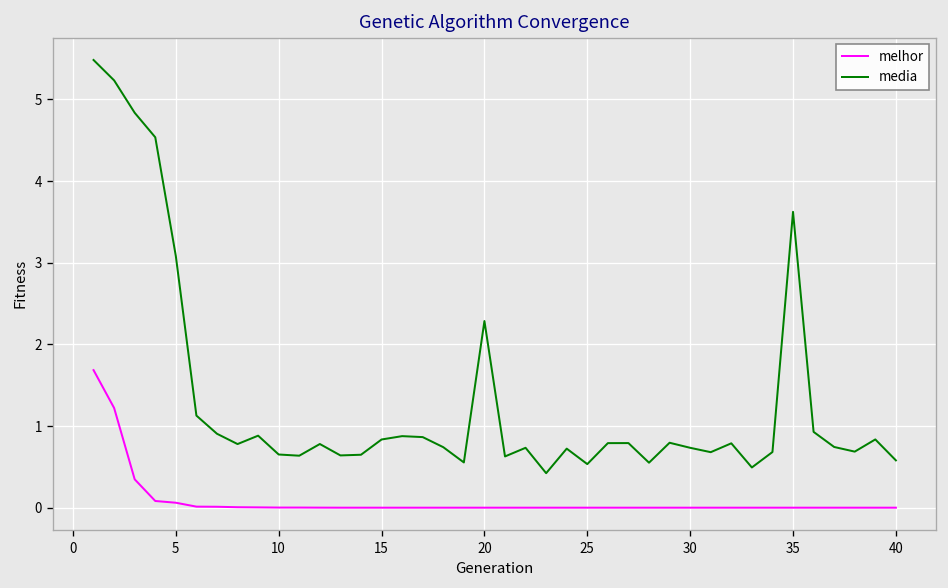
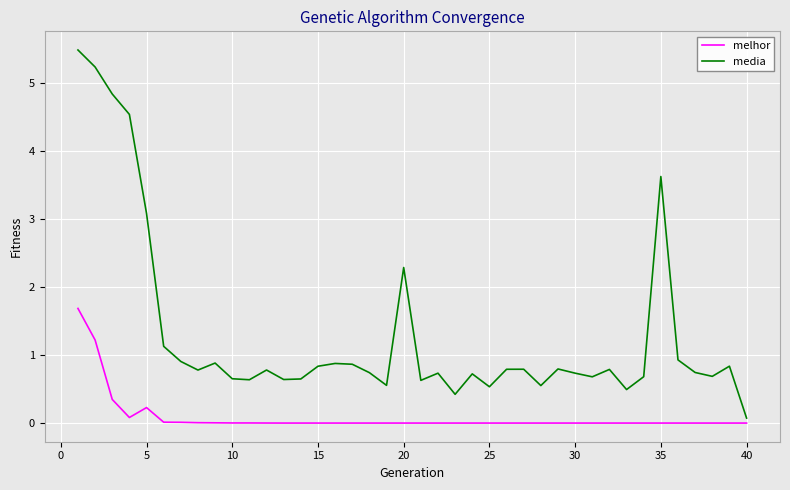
  {
    "melhor": {
-     "5": 0.1,
+     "5": 0.2,
      "10": 0.0,
      "15": 0.0,
      "20": 0.0,
      "25": 0.0,
      "30": 0.0,
      "35": 0.0,
      "40": 0.0
    },
    "media": {
      "5": 3.1,
      "10": 0.7,
      "15": 0.8,
      "20": 2.3,
      "25": 0.5,
      "30": 0.7,
      "35": 3.6,
-     "40": 0.6
+     "40": 0.1
    }
  }
